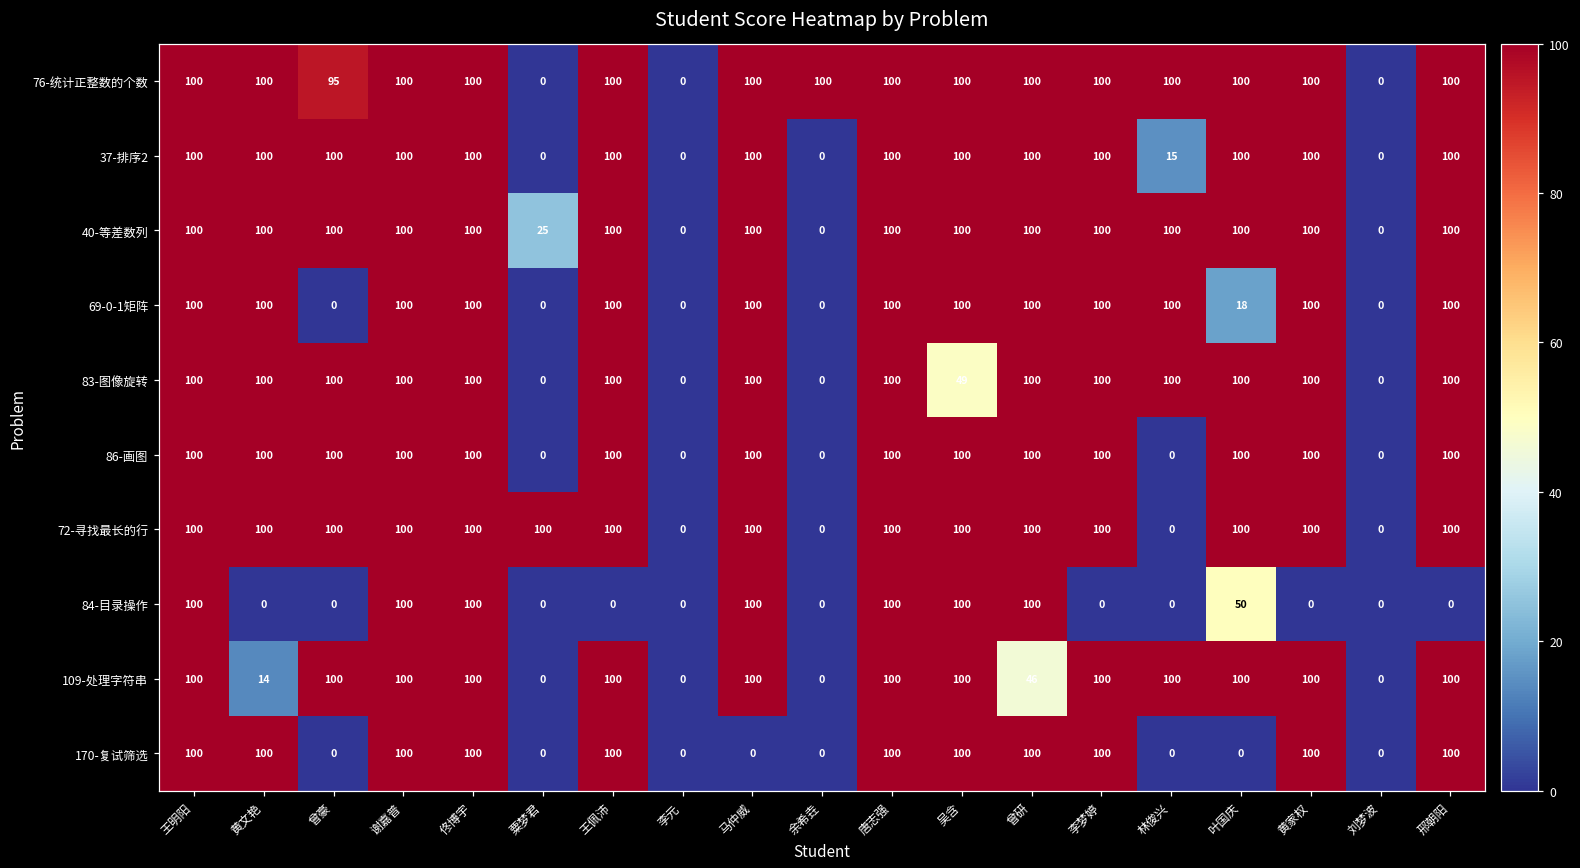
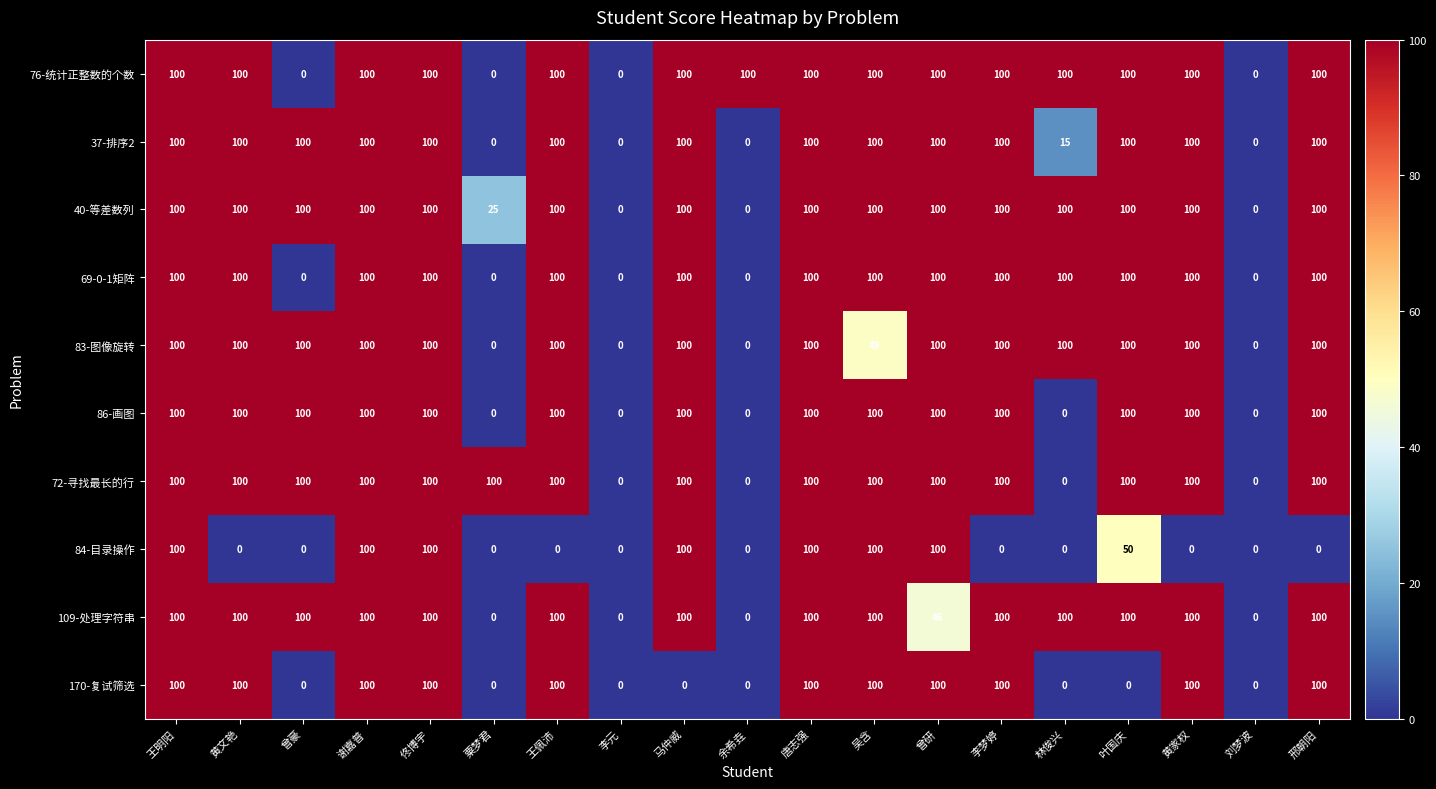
  {
    "76-统计正整数的个数": {
      "王明阳": 100,
      "黄文艳": 100,
-     "曾豪": 95,
+     "曾豪": 0,
      "谢嘉普": 100,
      "佟博宇": 100,
      "粟梦君": 0,
      "王佩沛": 100,
      "李元": 0,
      "马仲威": 100,
      "余希垚": 100,
      "唐志强": 100,
      "吴含": 100,
      "曾研": 100,
      "李梦婷": 100,
      "林俊兴": 100,
      "叶国庆": 100,
      "黄家权": 100,
      "刘梦波": 0,
      "邢朝阳": 100
    },
    "37-排序2": {
      "王明阳": 100,
      "黄文艳": 100,
      "曾豪": 100,
      "谢嘉普": 100,
      "佟博宇": 100,
      "粟梦君": 0,
      "王佩沛": 100,
      "李元": 0,
      "马仲威": 100,
      "余希垚": 0,
      "唐志强": 100,
      "吴含": 100,
      "曾研": 100,
      "李梦婷": 100,
      "林俊兴": 15,
      "叶国庆": 100,
      "黄家权": 100,
      "刘梦波": 0,
      "邢朝阳": 100
    },
    "40-等差数列": {
      "王明阳": 100,
      "黄文艳": 100,
      "曾豪": 100,
      "谢嘉普": 100,
      "佟博宇": 100,
      "粟梦君": 25,
      "王佩沛": 100,
      "李元": 0,
      "马仲威": 100,
      "余希垚": 0,
      "唐志强": 100,
      "吴含": 100,
      "曾研": 100,
      "李梦婷": 100,
      "林俊兴": 100,
      "叶国庆": 100,
      "黄家权": 100,
      "刘梦波": 0,
      "邢朝阳": 100
    },
    "69-0-1矩阵": {
      "王明阳": 100,
      "黄文艳": 100,
      "曾豪": 0,
      "谢嘉普": 100,
      "佟博宇": 100,
      "粟梦君": 0,
      "王佩沛": 100,
      "李元": 0,
      "马仲威": 100,
      "余希垚": 0,
      "唐志强": 100,
      "吴含": 100,
      "曾研": 100,
      "李梦婷": 100,
      "林俊兴": 100,
-     "叶国庆": 18,
+     "叶国庆": 100,
      "黄家权": 100,
      "刘梦波": 0,
      "邢朝阳": 100
    },
    "83-图像旋转": {
      "王明阳": 100,
      "黄文艳": 100,
      "曾豪": 100,
      "谢嘉普": 100,
      "佟博宇": 100,
      "粟梦君": 0,
      "王佩沛": 100,
      "李元": 0,
      "马仲威": 100,
      "余希垚": 0,
      "唐志强": 100,
      "吴含": 49,
      "曾研": 100,
      "李梦婷": 100,
      "林俊兴": 100,
      "叶国庆": 100,
      "黄家权": 100,
      "刘梦波": 0,
      "邢朝阳": 100
    },
    "86-画图": {
      "王明阳": 100,
      "黄文艳": 100,
      "曾豪": 100,
      "谢嘉普": 100,
      "佟博宇": 100,
      "粟梦君": 0,
      "王佩沛": 100,
      "李元": 0,
      "马仲威": 100,
      "余希垚": 0,
      "唐志强": 100,
      "吴含": 100,
      "曾研": 100,
      "李梦婷": 100,
      "林俊兴": 0,
      "叶国庆": 100,
      "黄家权": 100,
      "刘梦波": 0,
      "邢朝阳": 100
    },
    "72-寻找最长的行": {
      "王明阳": 100,
      "黄文艳": 100,
      "曾豪": 100,
      "谢嘉普": 100,
      "佟博宇": 100,
      "粟梦君": 100,
      "王佩沛": 100,
      "李元": 0,
      "马仲威": 100,
      "余希垚": 0,
      "唐志强": 100,
      "吴含": 100,
      "曾研": 100,
      "李梦婷": 100,
      "林俊兴": 0,
      "叶国庆": 100,
      "黄家权": 100,
      "刘梦波": 0,
      "邢朝阳": 100
    },
    "84-目录操作": {
      "王明阳": 100,
      "黄文艳": 0,
      "曾豪": 0,
      "谢嘉普": 100,
      "佟博宇": 100,
      "粟梦君": 0,
      "王佩沛": 0,
      "李元": 0,
      "马仲威": 100,
      "余希垚": 0,
      "唐志强": 100,
      "吴含": 100,
      "曾研": 100,
      "李梦婷": 0,
      "林俊兴": 0,
      "叶国庆": 50,
      "黄家权": 0,
      "刘梦波": 0,
      "邢朝阳": 0
    },
    "109-处理字符串": {
      "王明阳": 100,
-     "黄文艳": 14,
+     "黄文艳": 100,
      "曾豪": 100,
      "谢嘉普": 100,
      "佟博宇": 100,
      "粟梦君": 0,
      "王佩沛": 100,
      "李元": 0,
      "马仲威": 100,
      "余希垚": 0,
      "唐志强": 100,
      "吴含": 100,
      "李梦婷": 100,
      "林俊兴": 100,
      "叶国庆": 100,
      "黄家权": 100,
      "刘梦波": 0,
      "邢朝阳": 100
    },
    "170-复试筛选": {
      "王明阳": 100,
      "黄文艳": 100,
      "曾豪": 0,
      "谢嘉普": 100,
      "佟博宇": 100,
      "粟梦君": 0,
      "王佩沛": 100,
      "李元": 0,
      "马仲威": 0,
      "余希垚": 0,
      "唐志强": 100,
      "吴含": 100,
      "曾研": 100,
      "李梦婷": 100,
      "林俊兴": 0,
      "叶国庆": 0,
      "黄家权": 100,
      "刘梦波": 0,
      "邢朝阳": 100
    }
  }
